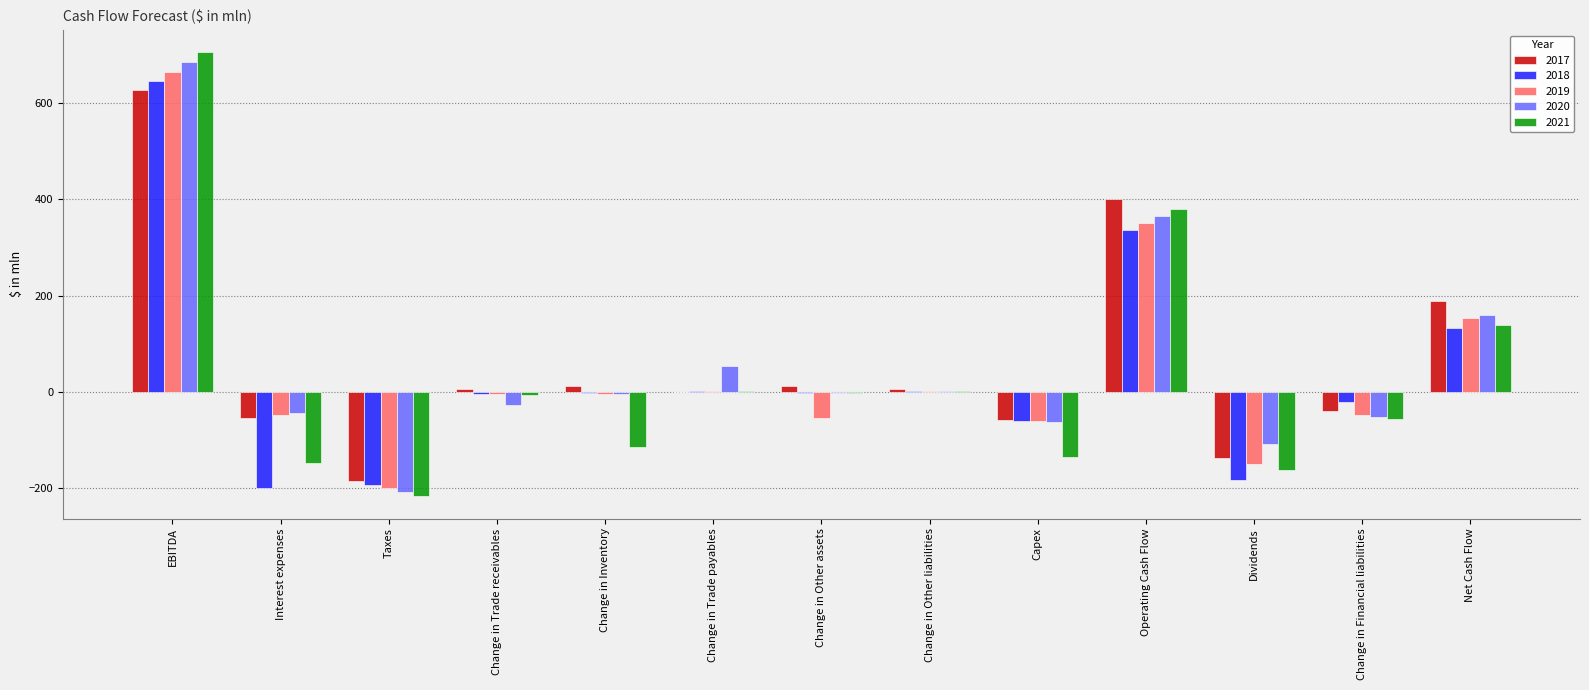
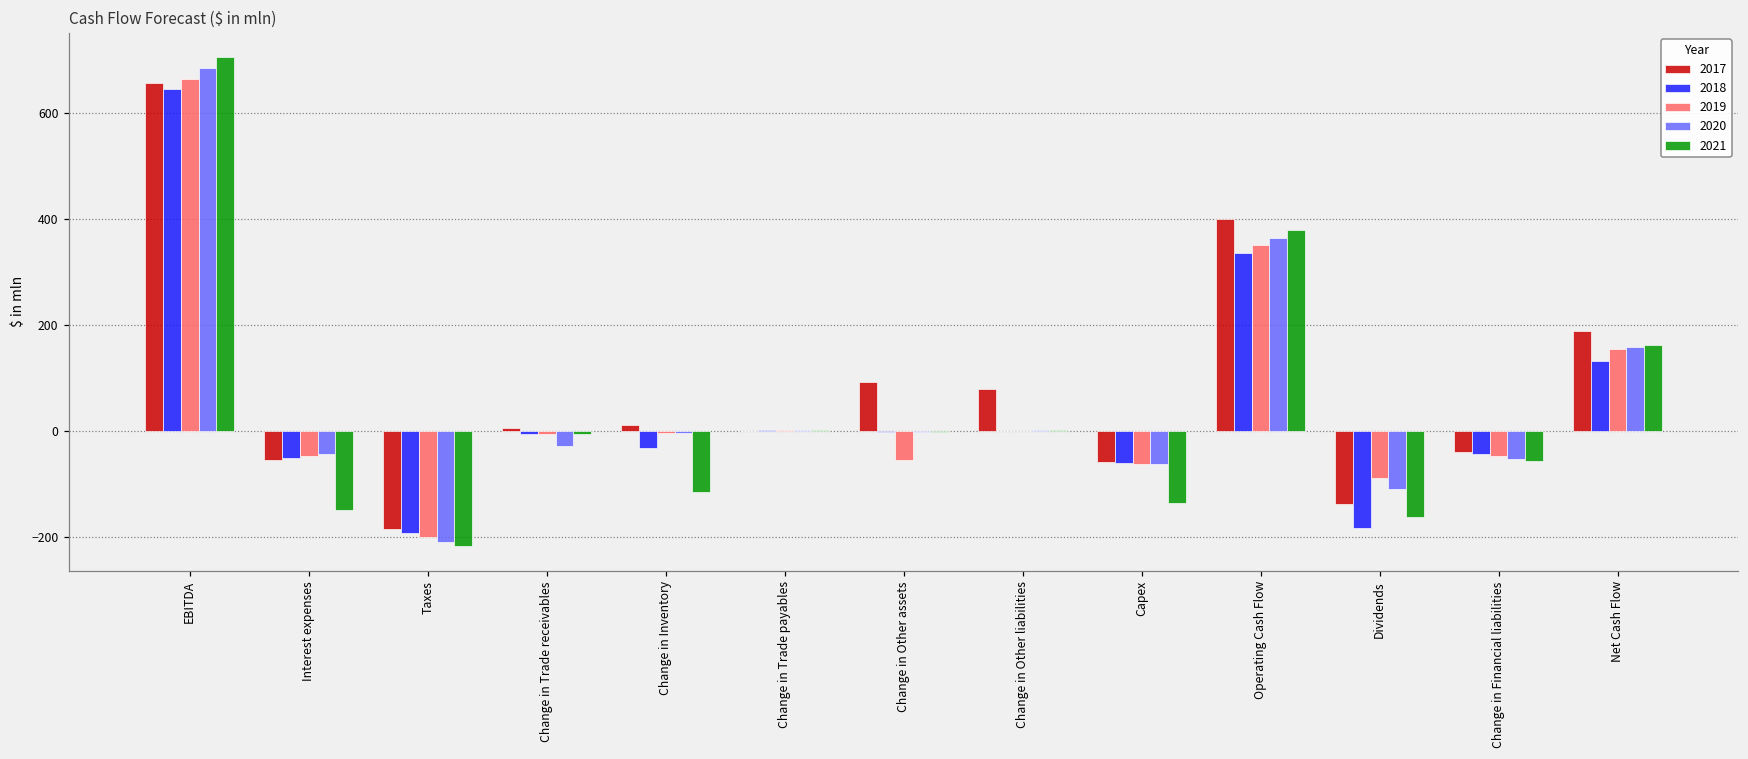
  {
    "2017": {
-     "EBITDA": 630,
+     "EBITDA": 660,
      "Interest expenses": -50,
      "Taxes": -180,
      "Change in Trade receivables": 10,
      "Change in Inventory": 10,
-     "Change in Other assets": 10,
-     "Change in Other liabilities": 10,
+     "Change in Other assets": 90,
+     "Change in Other liabilities": 80,
      "Capex": -60,
      "Operating Cash Flow": 400,
      "Dividends": -140,
      "Change in Financial liabilities": -40,
      "Net Cash Flow": 190
    },
    "2018": {
      "EBITDA": 650,
-     "Interest expenses": -200,
+     "Interest expenses": -50,
      "Taxes": -190,
-     "Change in Inventory": 0,
+     "Change in Inventory": -30,
      "Capex": -60,
      "Operating Cash Flow": 340,
      "Dividends": -180,
-     "Change in Financial liabilities": -20,
+     "Change in Financial liabilities": -40,
      "Net Cash Flow": 130
    },
    "2019": {
      "EBITDA": 660,
      "Interest expenses": -50,
      "Taxes": -200,
      "Change in Other assets": -50,
      "Capex": -60,
      "Operating Cash Flow": 350,
-     "Dividends": -150,
+     "Dividends": -90,
      "Change in Financial liabilities": -50,
      "Net Cash Flow": 150
    },
    "2020": {
      "EBITDA": 680,
      "Interest expenses": -40,
      "Taxes": -210,
      "Change in Trade receivables": -30,
-     "Change in Trade payables": 50,
+     "Change in Trade payables": 0,
      "Capex": -60,
      "Operating Cash Flow": 360,
      "Dividends": -110,
      "Change in Financial liabilities": -50,
      "Net Cash Flow": 160
    },
    "2021": {
      "EBITDA": 700,
      "Interest expenses": -150,
      "Taxes": -220,
      "Change in Trade receivables": -10,
      "Change in Inventory": -110,
      "Capex": -130,
      "Operating Cash Flow": 380,
      "Dividends": -160,
      "Change in Financial liabilities": -60,
-     "Net Cash Flow": 140
+     "Net Cash Flow": 160
    }
  }
